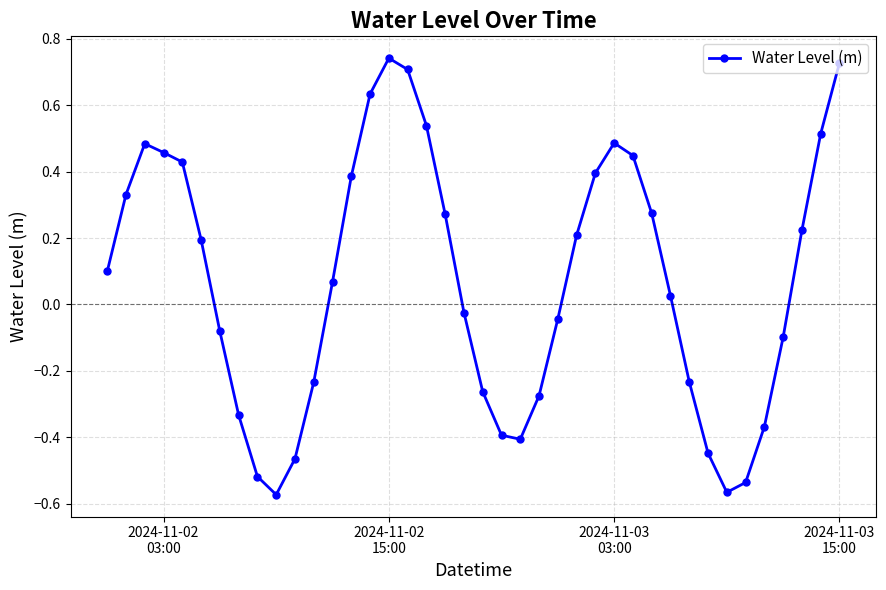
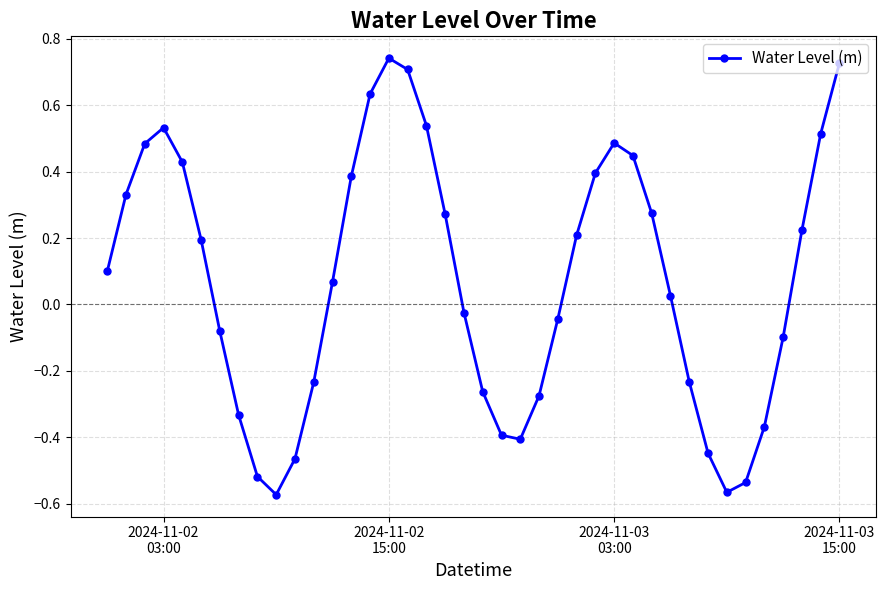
  {
-   "2024-11-02 03:00": 0.46,
+   "2024-11-02 03:00": 0.53,
    "2024-11-02 15:00": 0.74,
    "2024-11-03 03:00": 0.49
  }
